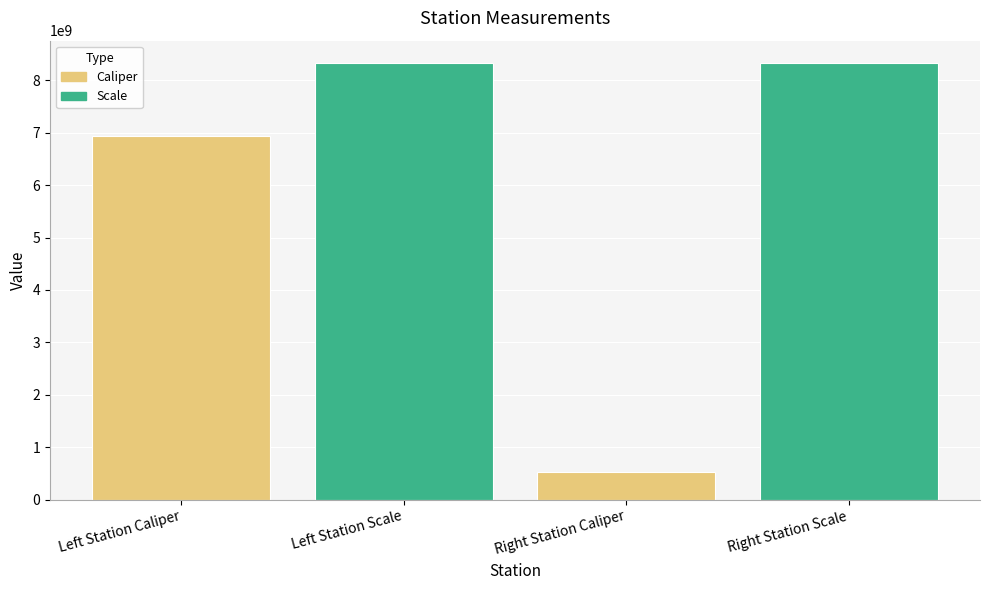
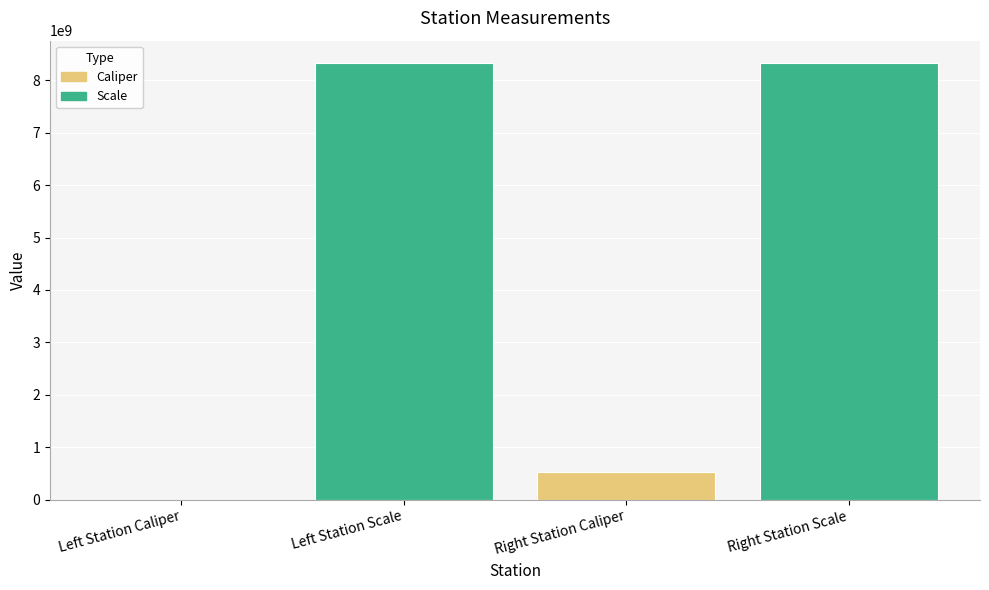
  {
-   "Left Station Caliper": 6900000000,
+   "Left Station Caliper": 0,
    "Left Station Scale": 8300000000,
    "Right Station Caliper": 500000000,
    "Right Station Scale": 8300000000
  }
